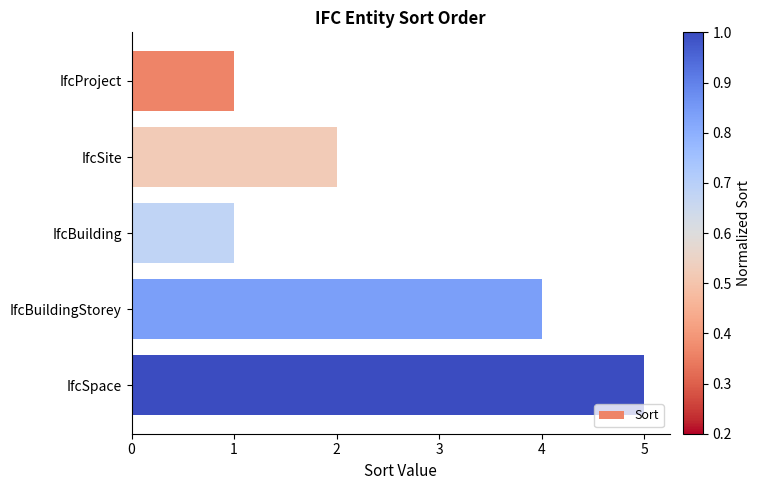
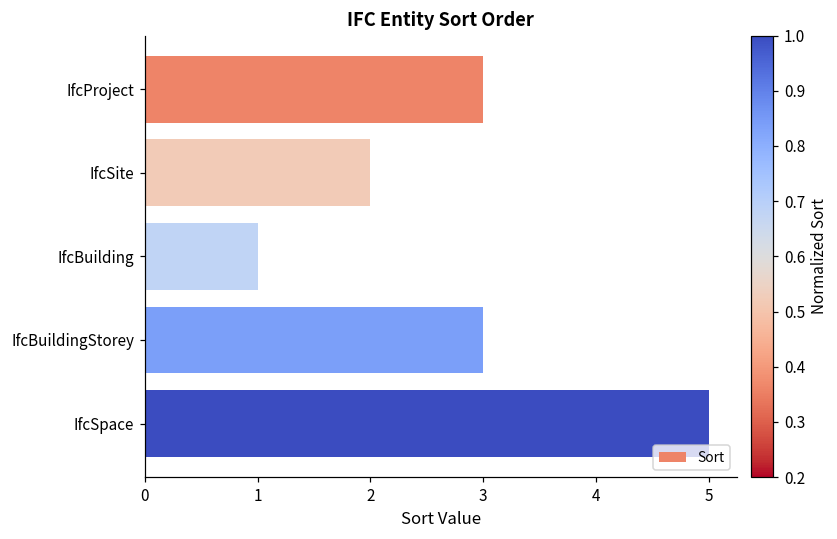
  {
-   "IfcProject": 1,
+   "IfcProject": 3,
    "IfcSite": 2,
    "IfcBuilding": 1,
-   "IfcBuildingStorey": 4,
+   "IfcBuildingStorey": 3,
    "IfcSpace": 5
  }
